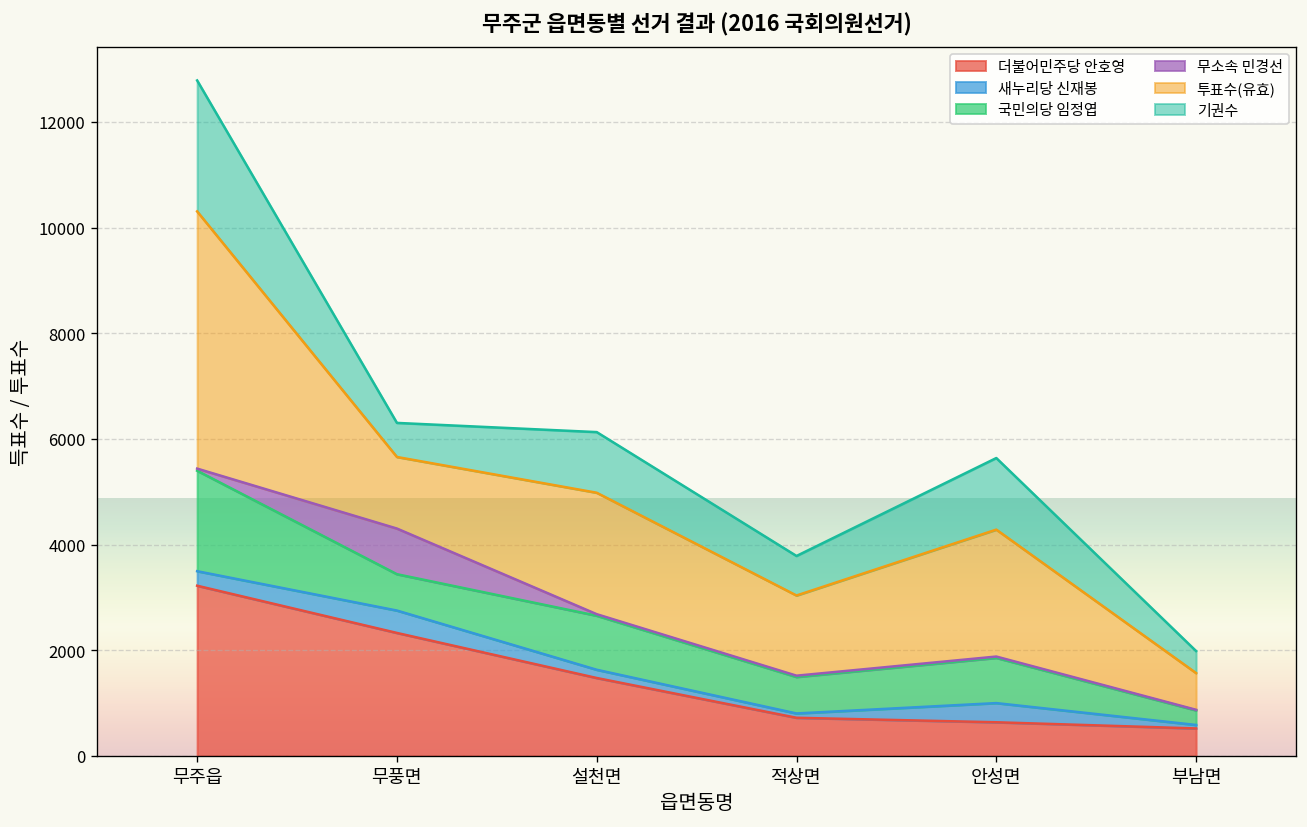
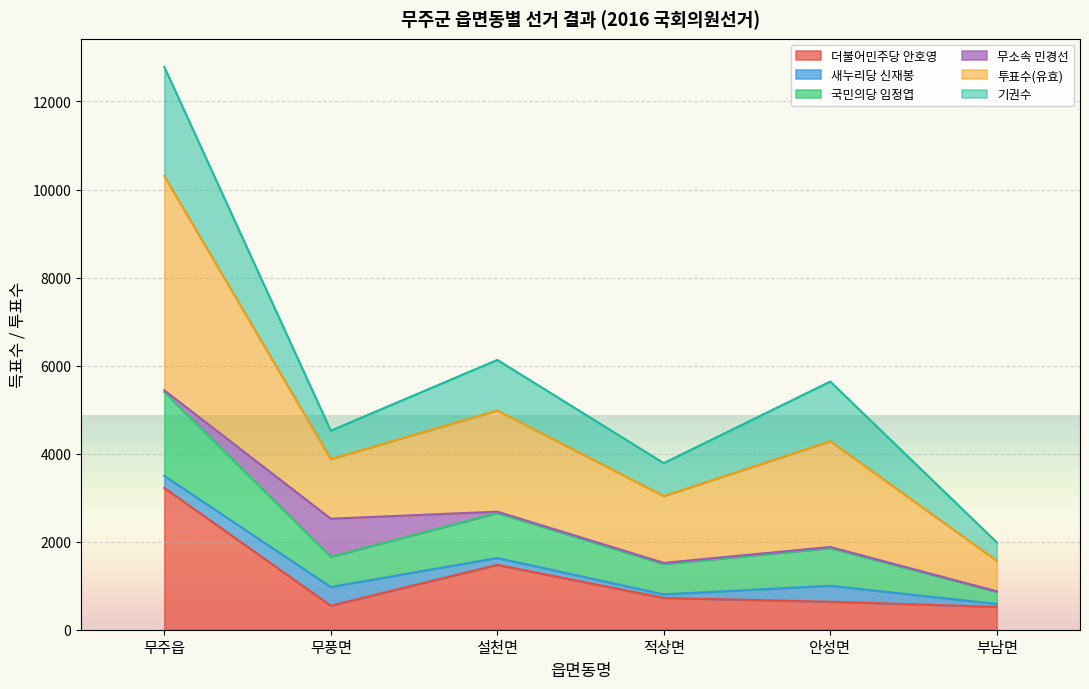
  {
    "더불어민주당 안호영": {
      "무주읍": 3200,
-     "무풍면": 2300,
+     "무풍면": 500,
      "설천면": 1500,
      "적상면": 700,
      "안성면": 600,
      "부남면": 500
    },
    "새누리당 신재봉": {
      "무주읍": 300,
      "무풍면": 400,
      "설천면": 200,
      "적상면": 100,
      "안성면": 400,
      "부남면": 100
    },
    "무소속 민경선": {
      "무풍면": 900
    },
    "투표수(유효)": {
      "무주읍": 4900,
      "무풍면": 1400,
      "설천면": 2300,
      "적상면": 1500,
      "안성면": 2400,
      "부남면": 700
    }
  }
